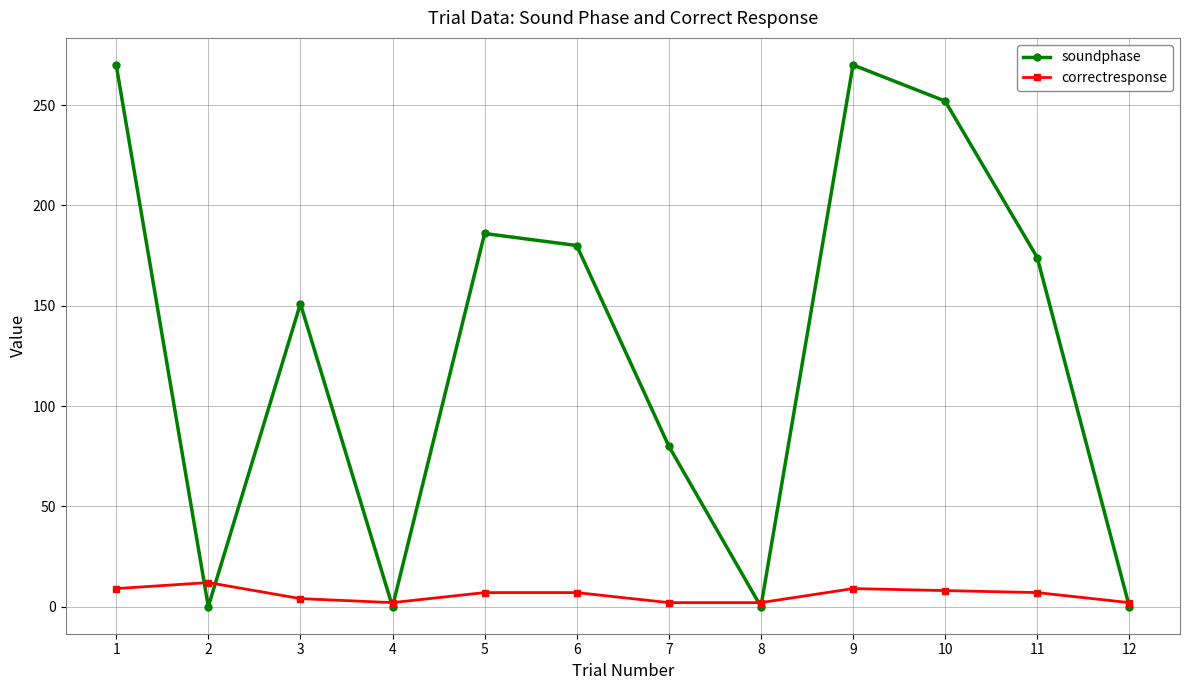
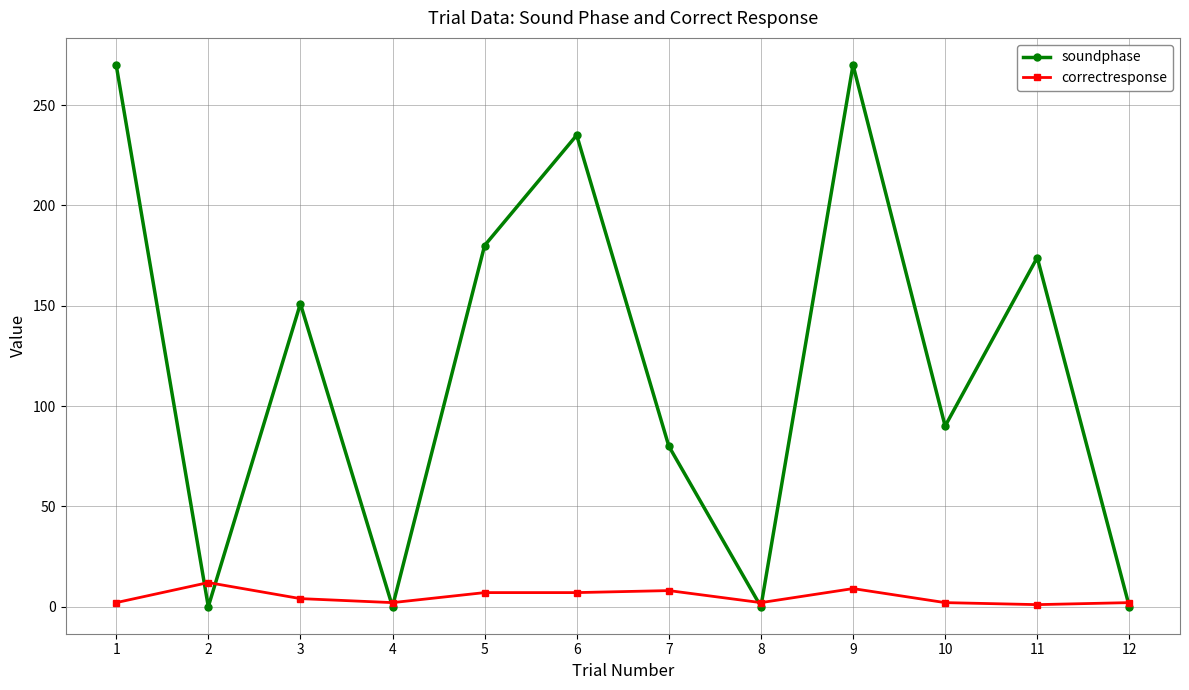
  {
    "soundphase": {
      "1": 270,
      "2": 0,
      "3": 151,
      "4": 0,
-     "5": 186,
-     "6": 180,
+     "5": 180,
+     "6": 235,
      "7": 80,
      "8": 0,
      "9": 270,
-     "10": 252,
+     "10": 90,
      "11": 174,
      "12": 0
    },
    "correctresponse": {
-     "1": 9,
+     "1": 2,
      "2": 12,
      "3": 4,
      "4": 2,
      "5": 7,
      "6": 7,
-     "7": 2,
+     "7": 8,
      "8": 2,
      "9": 9,
-     "10": 8,
-     "11": 7,
+     "10": 2,
+     "11": 1,
      "12": 2
    }
  }
